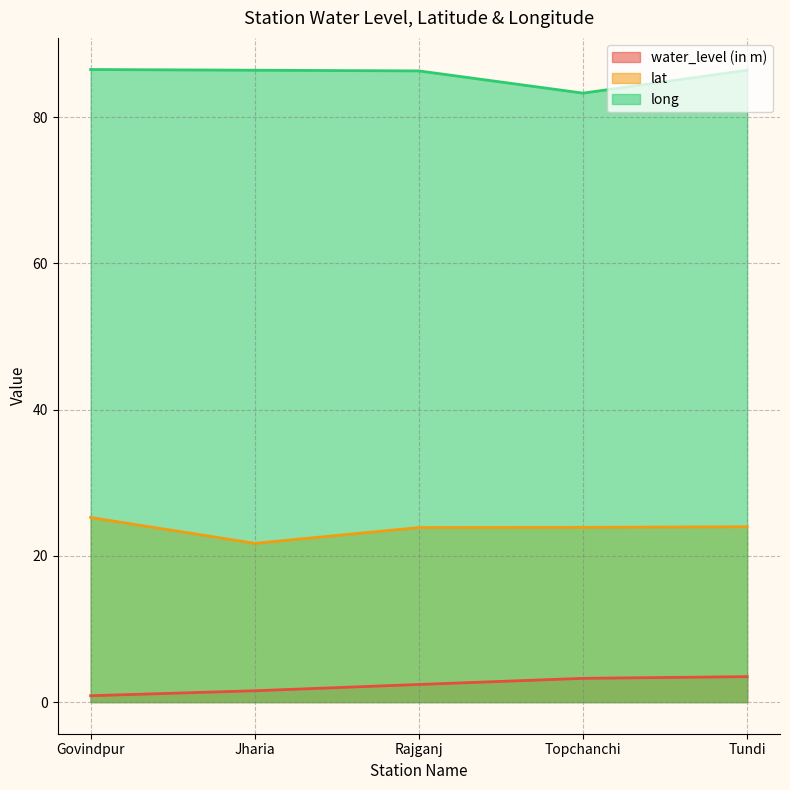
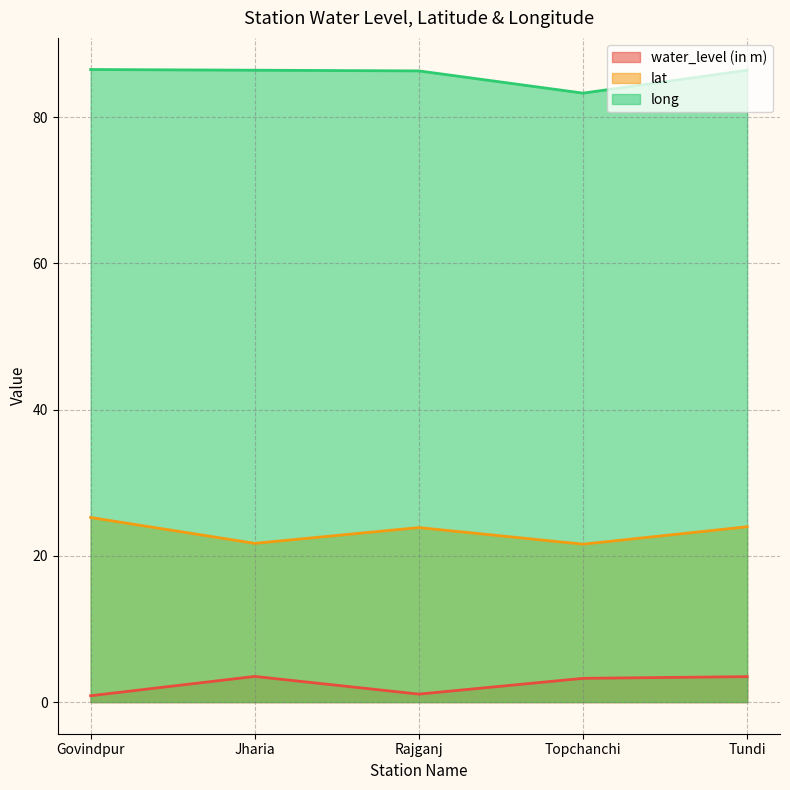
  {
    "water_level (in m)": {
      "Govindpur": 1,
-     "Jharia": 2,
-     "Rajganj": 2,
+     "Jharia": 4,
+     "Rajganj": 1,
      "Topchanchi": 3,
      "Tundi": 3
    },
    "lat": {
      "Govindpur": 25,
      "Jharia": 22,
      "Rajganj": 24,
-     "Topchanchi": 24,
+     "Topchanchi": 22,
      "Tundi": 24
    },
    "long": {
      "Govindpur": 87,
      "Jharia": 86,
      "Rajganj": 86,
      "Topchanchi": 83
    }
  }
